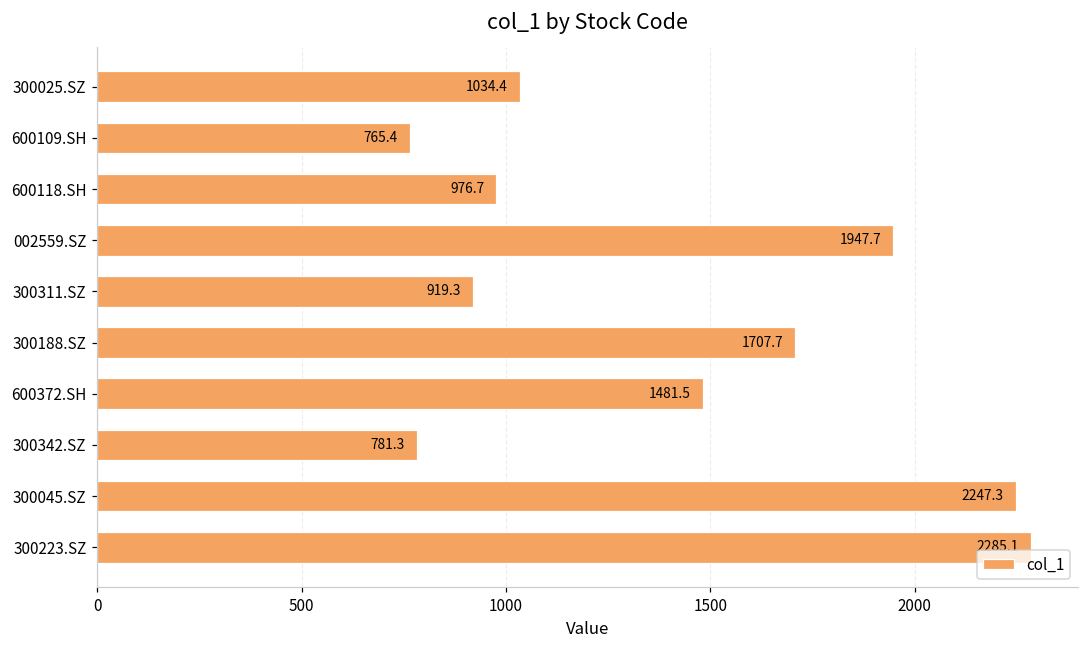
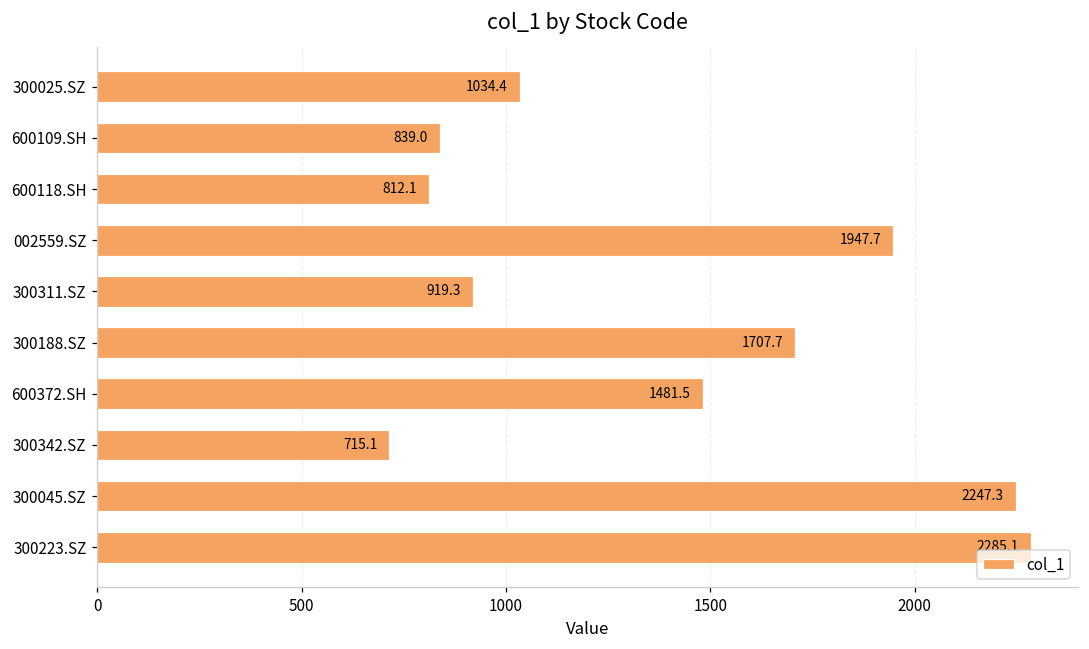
  {
    "300025.SZ": 1034.4,
-   "600109.SH": 765.4,
-   "600118.SH": 976.7,
+   "600109.SH": 839.0,
+   "600118.SH": 812.1,
    "002559.SZ": 1947.7,
    "300311.SZ": 919.3,
    "300188.SZ": 1707.7,
    "600372.SH": 1481.5,
-   "300342.SZ": 781.3,
+   "300342.SZ": 715.1,
    "300045.SZ": 2247.3
  }
